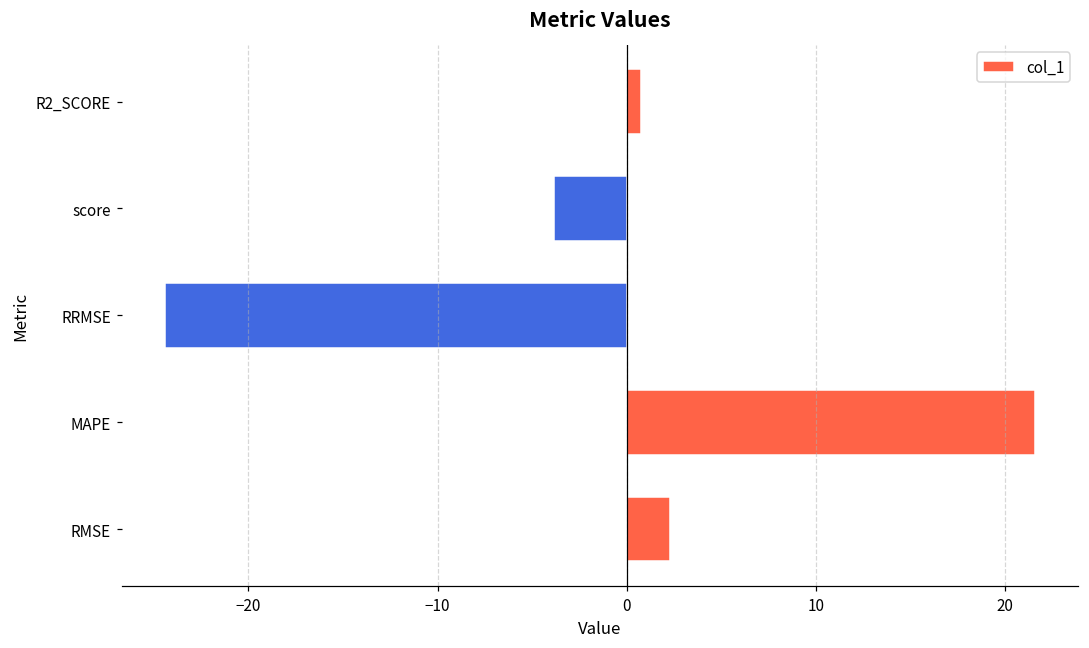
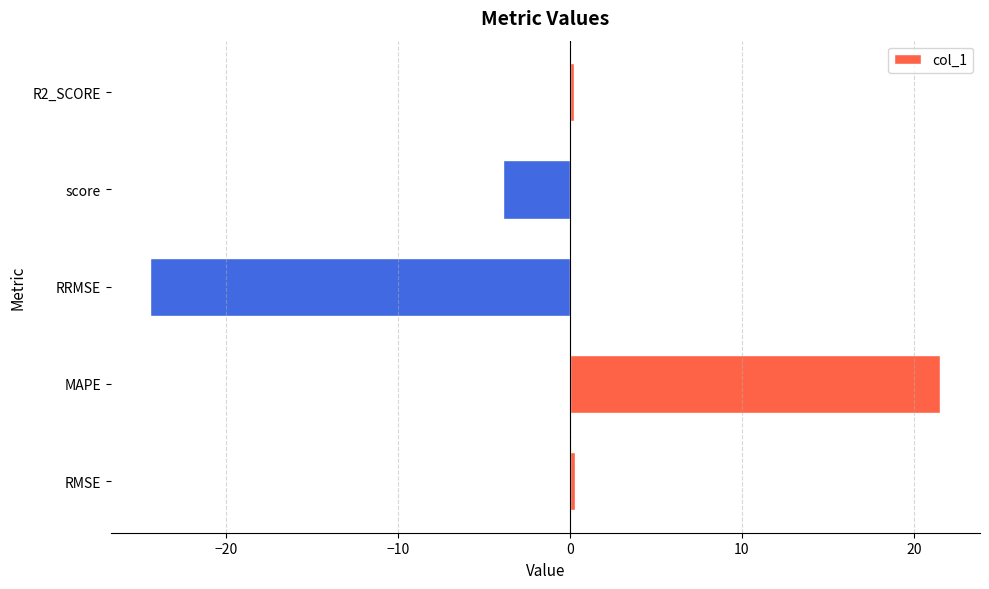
  {
-   "R2_SCORE": 0.7,
+   "R2_SCORE": 0.2,
    "score": -3.9,
    "RRMSE": -24.4,
    "MAPE": 21.5,
-   "RMSE": 2.3
+   "RMSE": 0.3
  }
